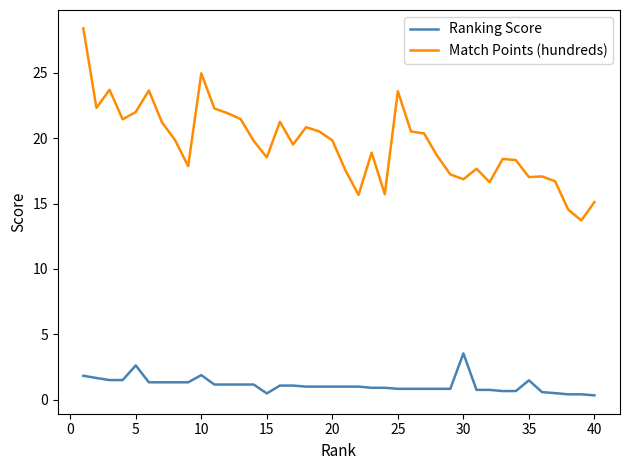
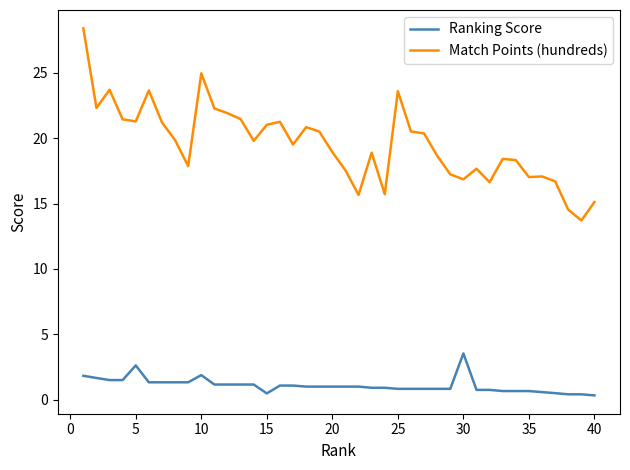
  {
    "Ranking Score": {
      "5": 2.6,
      "10": 1.9,
      "15": 0.5,
      "20": 1.0,
      "25": 0.8,
      "30": 3.5,
-     "35": 1.5,
+     "35": 0.7,
      "40": 0.3
    },
    "Match Points (hundreds)": {
-     "5": 22.0,
+     "5": 21.3,
      "10": 25.0,
-     "15": 18.5,
-     "20": 19.8,
+     "15": 21.0,
+     "20": 18.9,
      "25": 23.6,
      "30": 16.9,
      "35": 17.0,
      "40": 15.1
    }
  }
